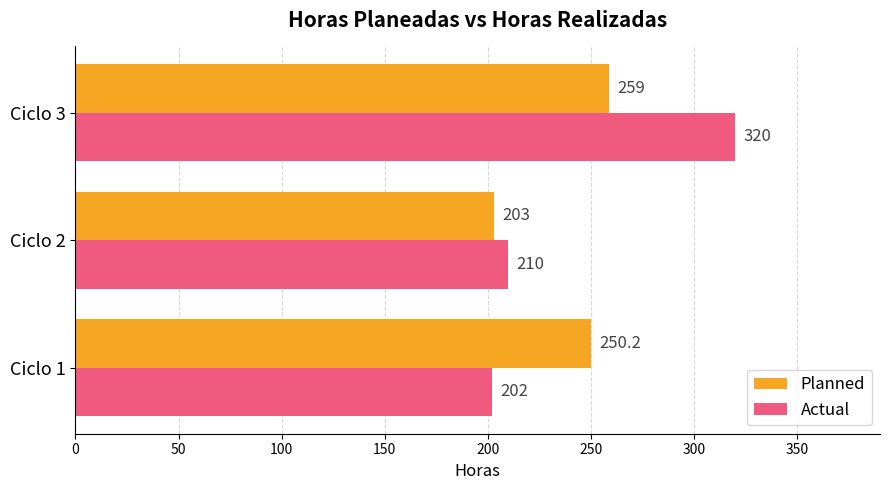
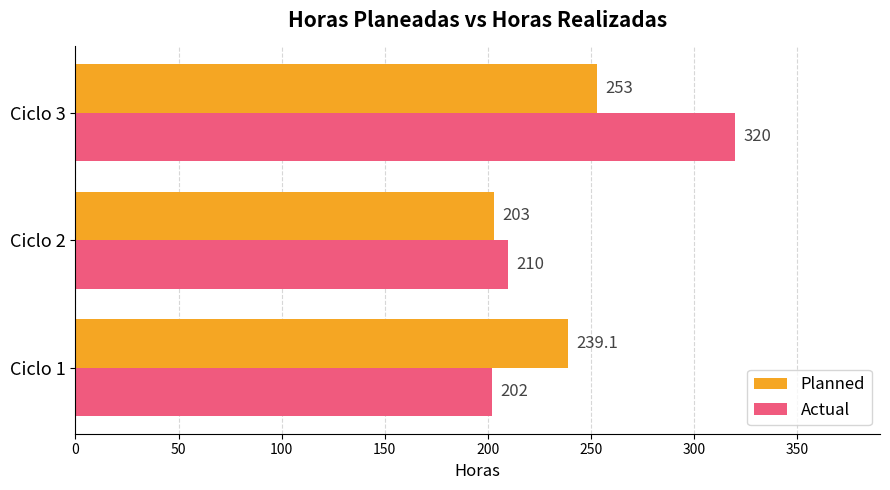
  {
    "Planned": {
-     "Ciclo 3": 259,
+     "Ciclo 3": 253,
      "Ciclo 2": 203,
-     "Ciclo 1": 250.2
+     "Ciclo 1": 239.1
    },
    "Actual": {
      "Ciclo 3": 320,
      "Ciclo 2": 210,
      "Ciclo 1": 202
    }
  }
